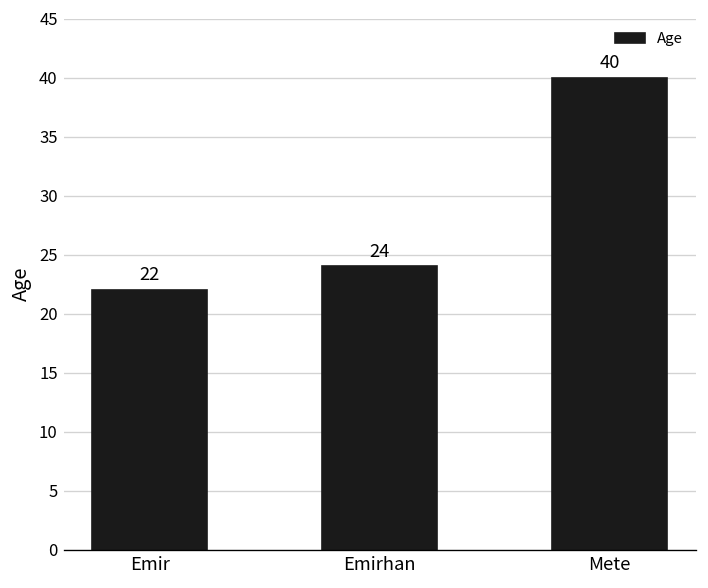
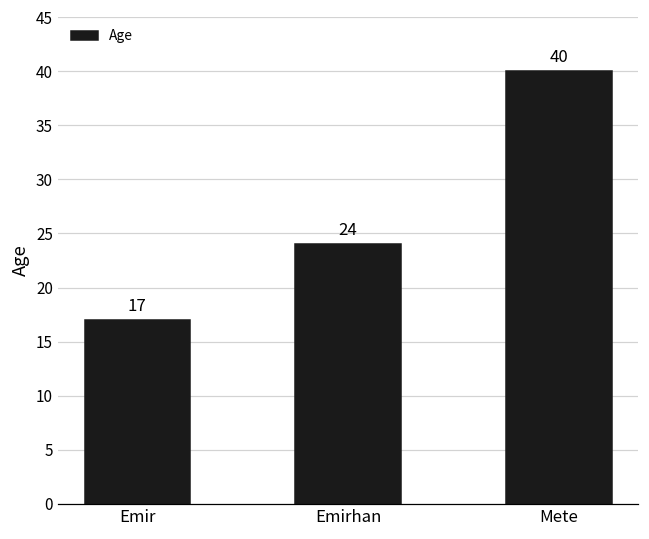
  {
-   "Emir": 22,
+   "Emir": 17,
    "Emirhan": 24,
    "Mete": 40
  }
